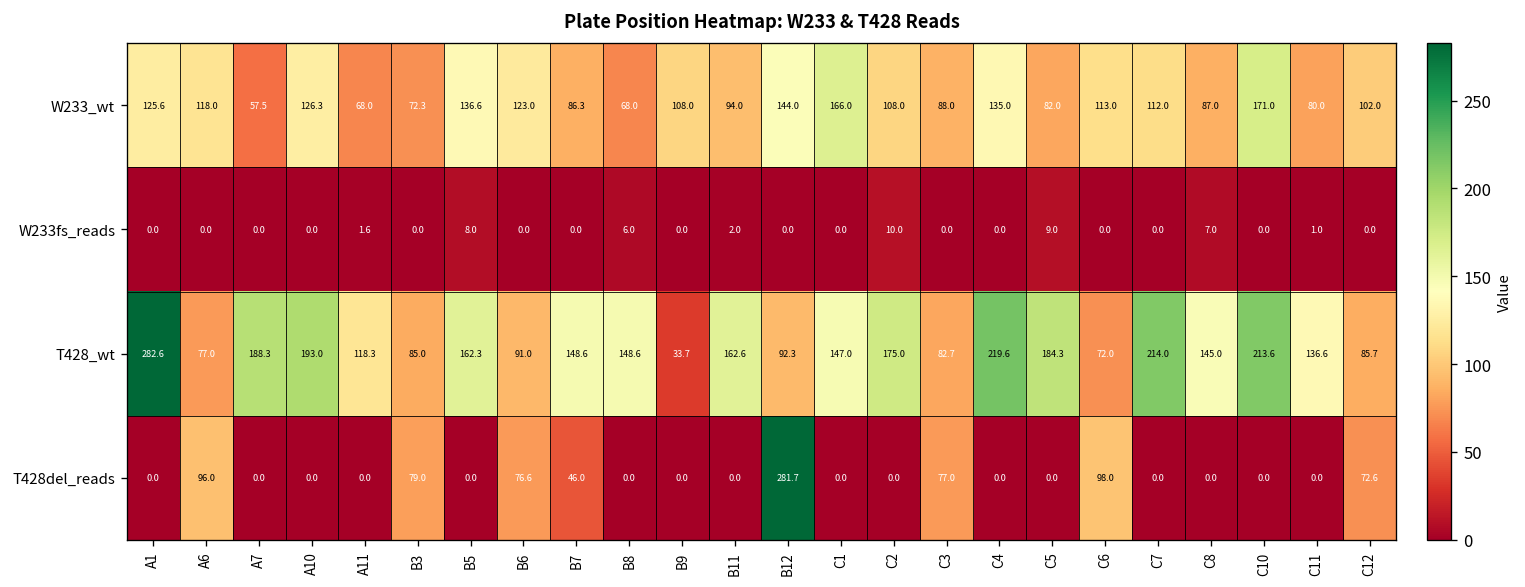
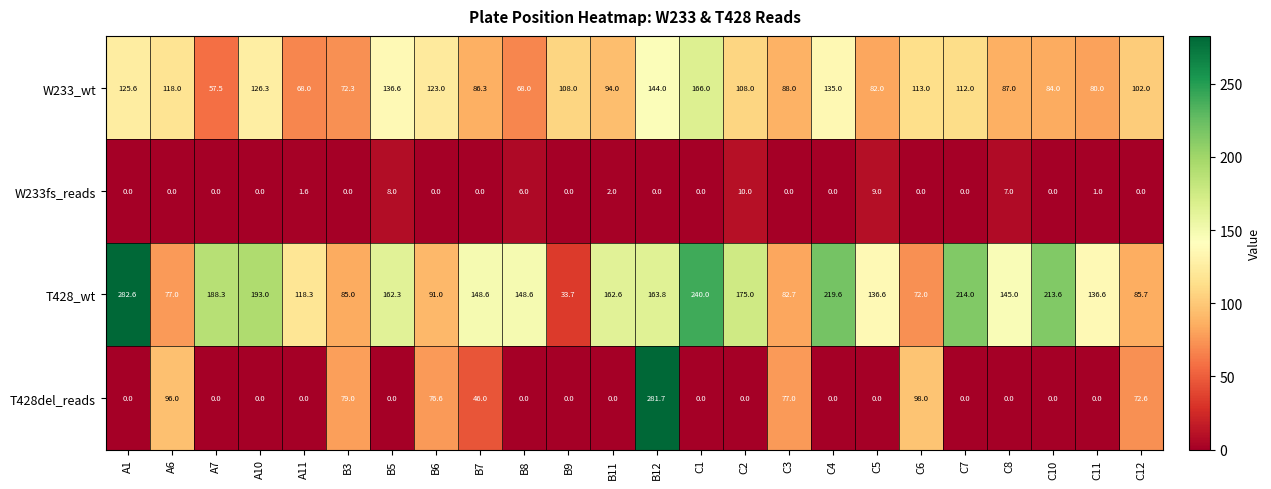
  {
    "W233_wt": {
      "A1": 125.6,
      "A6": 118.0,
      "A7": 57.5,
      "A10": 126.3,
      "A11": 68.0,
      "B3": 72.3,
      "B5": 136.6,
      "B6": 123.0,
      "B7": 86.3,
      "B8": 68.0,
      "B9": 108.0,
      "B11": 94.0,
      "B12": 144.0,
      "C1": 166.0,
      "C2": 108.0,
      "C3": 88.0,
      "C4": 135.0,
      "C5": 82.0,
      "C6": 113.0,
      "C7": 112.0,
      "C8": 87.0,
-     "C10": 171.0,
+     "C10": 84.0,
      "C11": 80.0,
      "C12": 102.0
    },
    "W233fs_reads": {
      "A1": 0.0,
      "A6": 0.0,
      "A7": 0.0,
      "A10": 0.0,
      "A11": 1.6,
      "B3": 0.0,
      "B5": 8.0,
      "B6": 0.0,
      "B7": 0.0,
      "B8": 6.0,
      "B9": 0.0,
      "B11": 2.0,
      "B12": 0.0,
      "C1": 0.0,
      "C2": 10.0,
      "C3": 0.0,
      "C4": 0.0,
      "C5": 9.0,
      "C6": 0.0,
      "C7": 0.0,
      "C8": 7.0,
      "C10": 0.0,
      "C11": 1.0,
      "C12": 0.0
    },
    "T428_wt": {
      "A1": 282.6,
      "A6": 77.0,
      "A7": 188.3,
      "A10": 193.0,
      "A11": 118.3,
      "B3": 85.0,
      "B5": 162.3,
      "B6": 91.0,
      "B7": 148.6,
      "B8": 148.6,
      "B9": 33.7,
      "B11": 162.6,
-     "B12": 92.3,
-     "C1": 147.0,
+     "B12": 163.8,
+     "C1": 240.0,
      "C2": 175.0,
      "C3": 82.7,
      "C4": 219.6,
-     "C5": 184.3,
+     "C5": 136.6,
      "C6": 72.0,
      "C7": 214.0,
      "C8": 145.0,
      "C10": 213.6,
      "C11": 136.6,
      "C12": 85.7
    },
    "T428del_reads": {
      "A1": 0.0,
      "A6": 96.0,
      "A7": 0.0,
      "A10": 0.0,
      "A11": 0.0,
      "B3": 79.0,
      "B5": 0.0,
      "B6": 76.6,
      "B7": 46.0,
      "B8": 0.0,
      "B9": 0.0,
      "B11": 0.0,
      "B12": 281.7,
      "C1": 0.0,
      "C2": 0.0,
      "C3": 77.0,
      "C4": 0.0,
      "C5": 0.0,
      "C6": 98.0,
      "C7": 0.0,
      "C8": 0.0,
      "C10": 0.0,
      "C11": 0.0,
      "C12": 72.6
    }
  }
